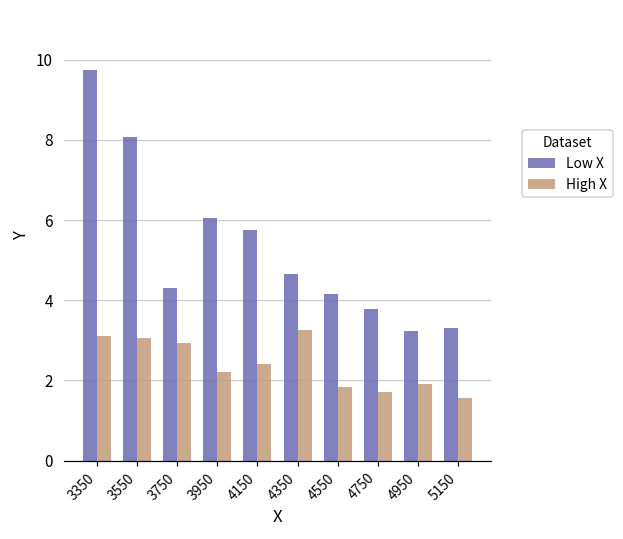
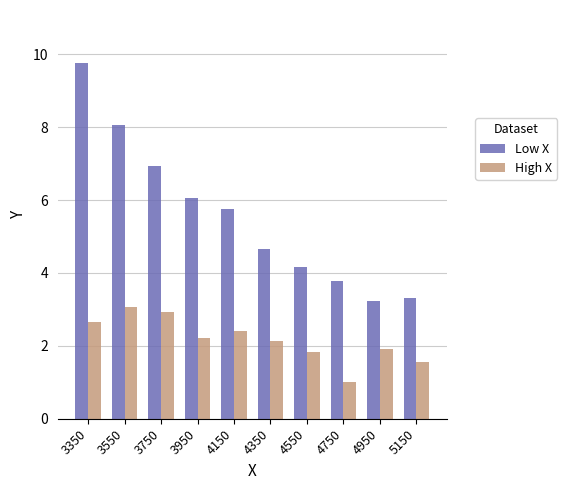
  {
    "Low X": {
      "3350": 9.8,
      "3550": 8.1,
-     "3750": 4.3,
+     "3750": 6.9,
      "3950": 6.1,
      "4150": 5.8,
      "4350": 4.7,
      "4550": 4.2,
      "4750": 3.8,
      "4950": 3.2,
      "5150": 3.3
    },
    "High X": {
-     "3350": 3.1,
+     "3350": 2.7,
      "3550": 3.1,
      "3750": 2.9,
      "3950": 2.2,
      "4150": 2.4,
-     "4350": 3.3,
+     "4350": 2.1,
      "4550": 1.8,
-     "4750": 1.7,
+     "4750": 1.0,
      "4950": 1.9,
      "5150": 1.6
    }
  }
